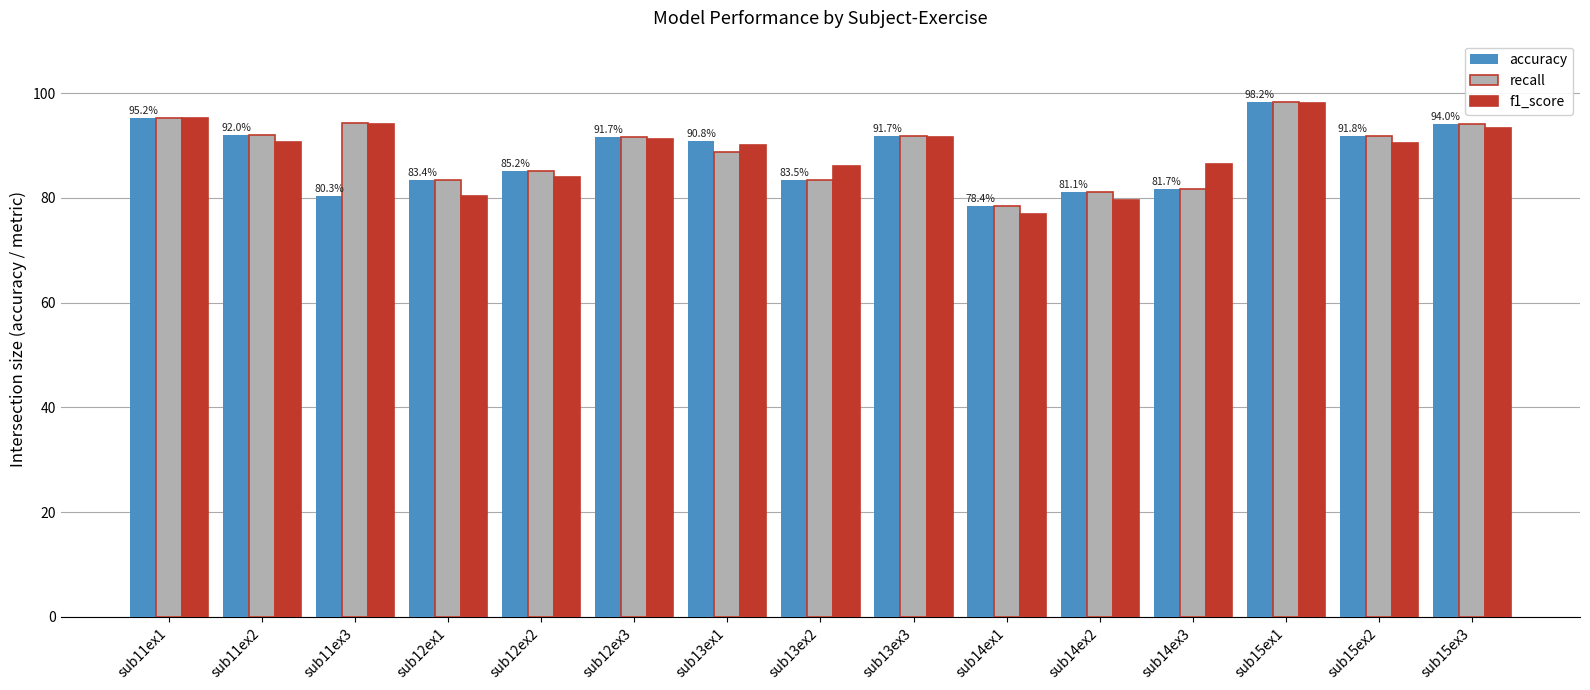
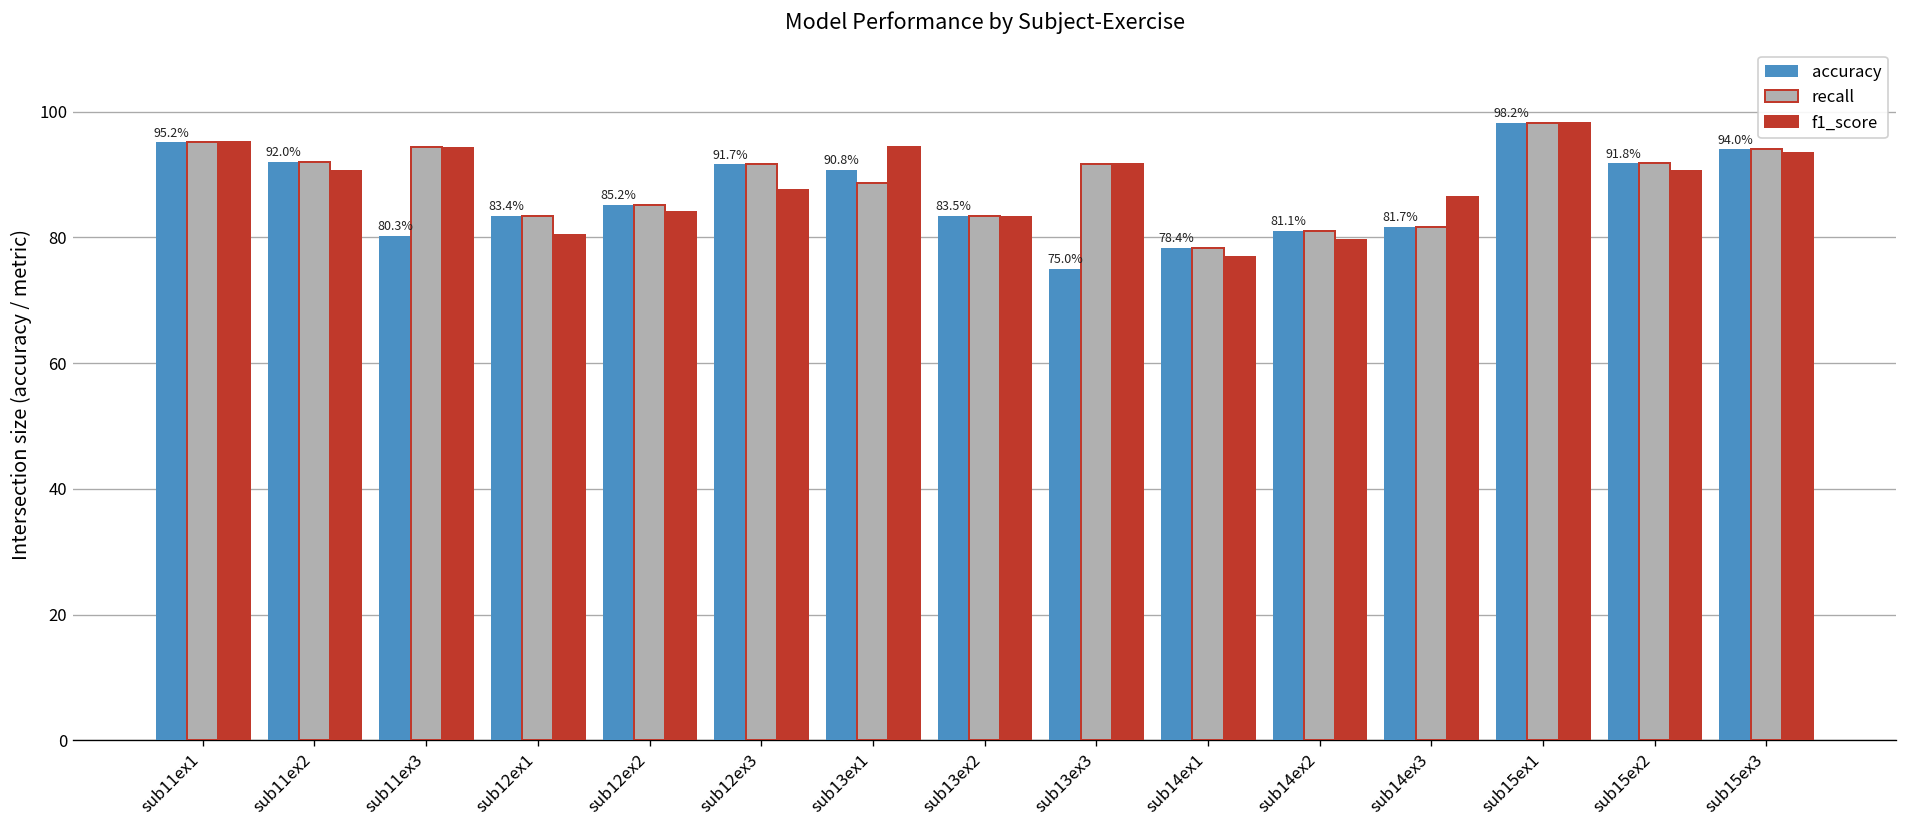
  {
    "accuracy": {
      "sub11ex1": "95.2%",
      "sub11ex2": "92.0%",
      "sub11ex3": "80.3%",
      "sub12ex1": "83.4%",
      "sub12ex2": "85.2%",
      "sub12ex3": "91.7%",
      "sub13ex1": "90.8%",
      "sub13ex2": "83.5%",
-     "sub13ex3": "91.7%",
+     "sub13ex3": "75.0%",
      "sub14ex1": "78.4%",
      "sub14ex2": "81.1%",
      "sub14ex3": "81.7%",
      "sub15ex1": "98.2%",
      "sub15ex2": "91.8%",
      "sub15ex3": "94.0%"
    },
    "recall": {
      "sub11ex3": "94",
      "sub13ex1": "89"
    },
    "f1_score": {
      "sub11ex1": "95",
      "sub11ex2": "91",
      "sub11ex3": "94",
      "sub12ex1": "80",
      "sub12ex2": "84",
-     "sub12ex3": "91",
-     "sub13ex1": "90",
-     "sub13ex2": "86",
+     "sub12ex3": "88",
+     "sub13ex1": "94",
+     "sub13ex2": "83",
      "sub13ex3": "92",
      "sub14ex1": "77",
      "sub14ex2": "80",
      "sub14ex3": "86",
      "sub15ex1": "98",
      "sub15ex2": "91",
      "sub15ex3": "93"
    }
  }
